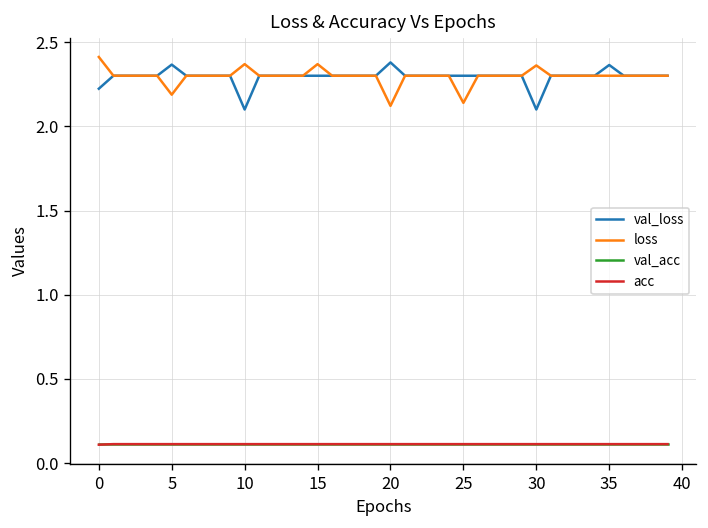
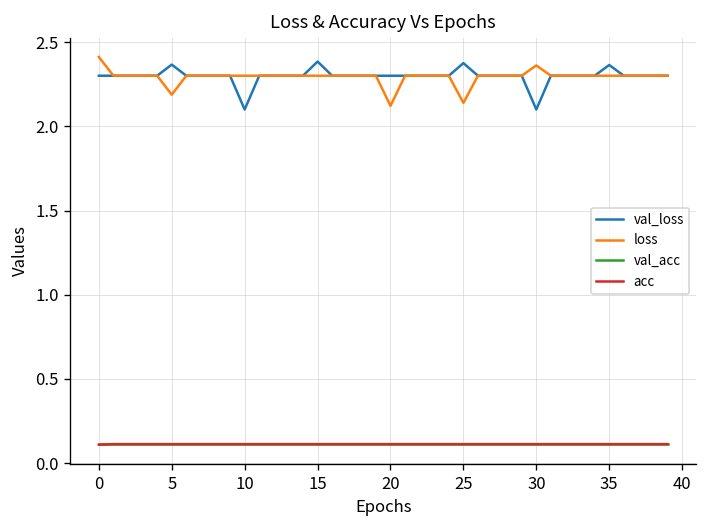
  {
    "val_loss": {
-     "0": 2.22,
+     "0": 2.30,
      "5": 2.37,
      "10": 2.10,
-     "15": 2.30,
-     "20": 2.38,
-     "25": 2.30,
+     "15": 2.39,
+     "20": 2.30,
+     "25": 2.38,
      "30": 2.10,
      "35": 2.36
    },
    "loss": {
      "0": 2.41,
      "5": 2.19,
-     "10": 2.37,
-     "15": 2.37,
+     "10": 2.30,
+     "15": 2.30,
      "20": 2.12,
      "25": 2.14,
      "30": 2.36,
      "35": 2.30
    }
  }
